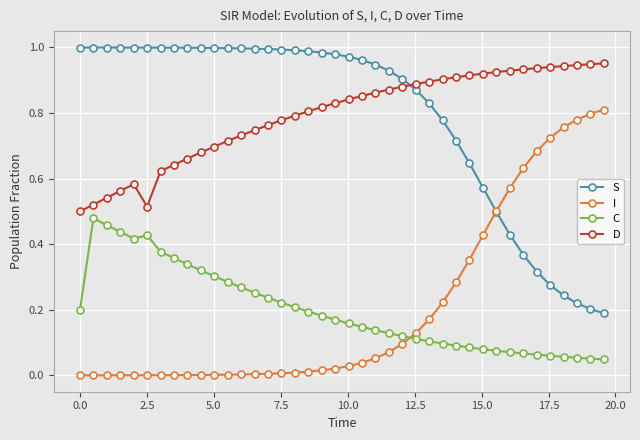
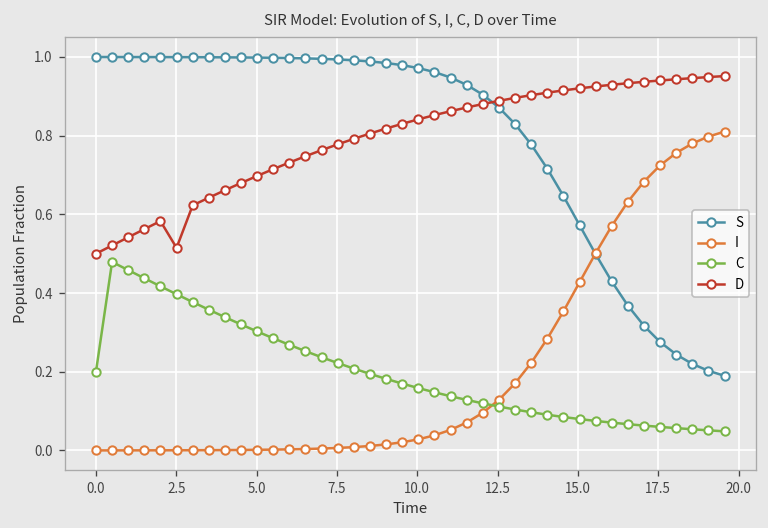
  {
    "S": {
      "0.0": 1.00,
      "2.5": 1.00
    },
    "I": {
      "0.0": 0.00,
      "2.5": 0.00
    },
    "C": {
      "0.0": 0.20,
-     "2.5": 0.43
+     "2.5": 0.40
    },
    "D": {
      "0.0": 0.50,
      "2.5": 0.51
    }
  }
